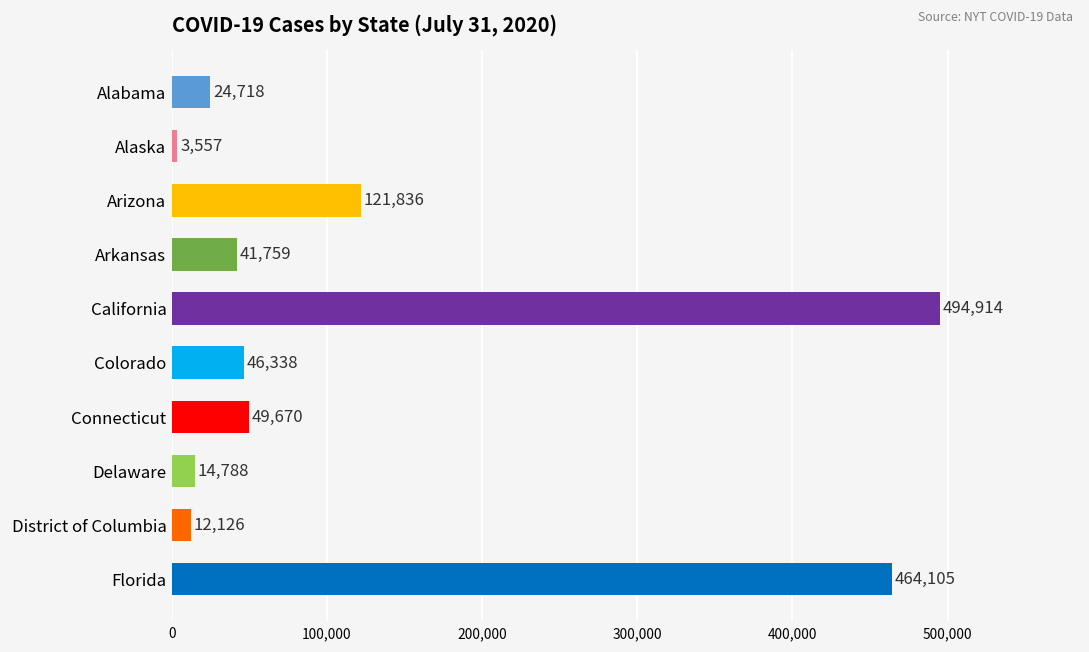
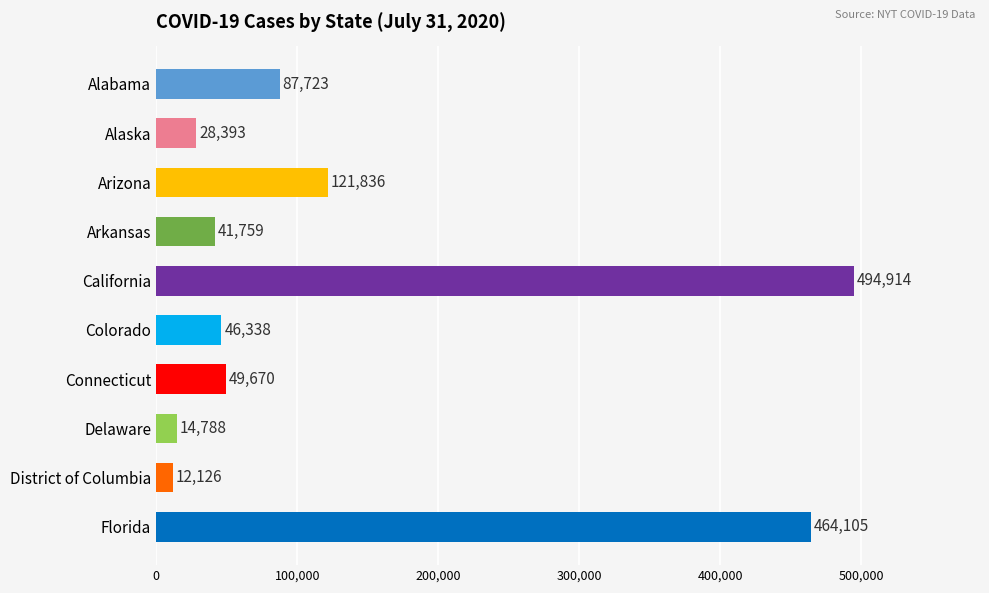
  {
-   "Alabama": "24,718",
-   "Alaska": "3,557",
+   "Alabama": "87,723",
+   "Alaska": "28,393",
    "Arizona": "121,836",
    "Arkansas": "41,759",
    "California": "494,914",
    "Colorado": "46,338",
    "Connecticut": "49,670",
    "Delaware": "14,788",
    "District of Columbia": "12,126",
    "Florida": "464,105"
  }
